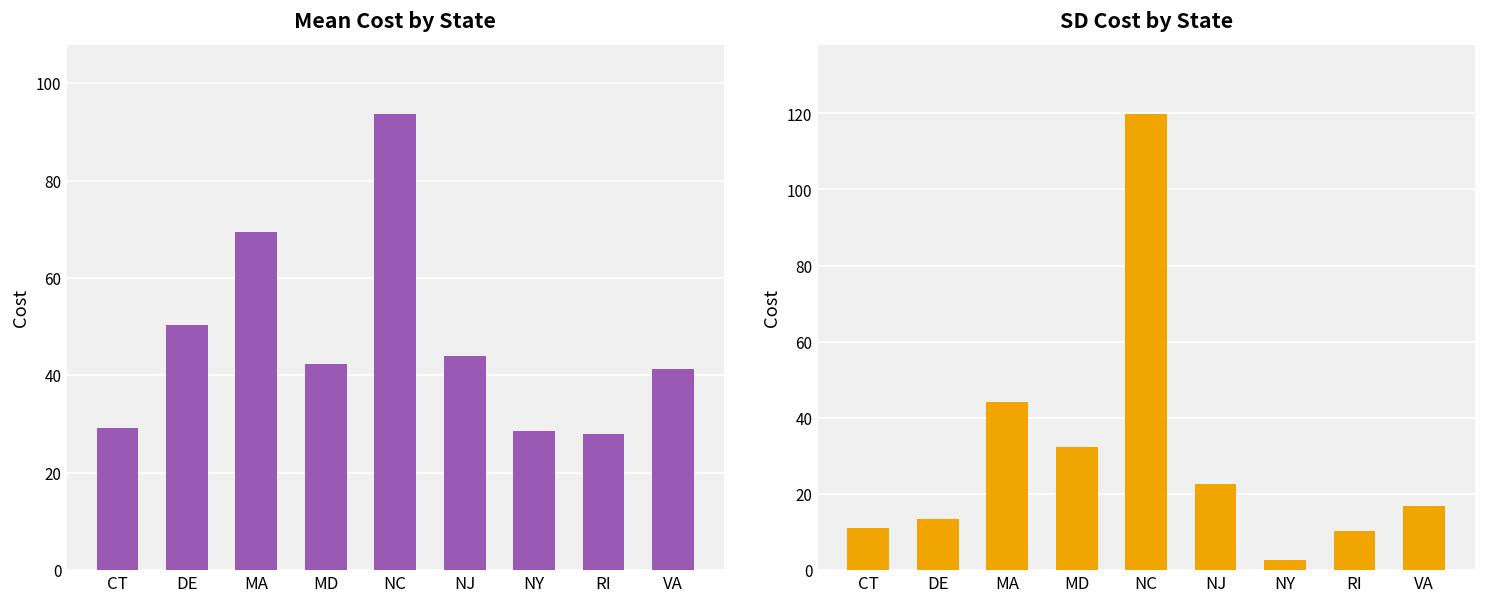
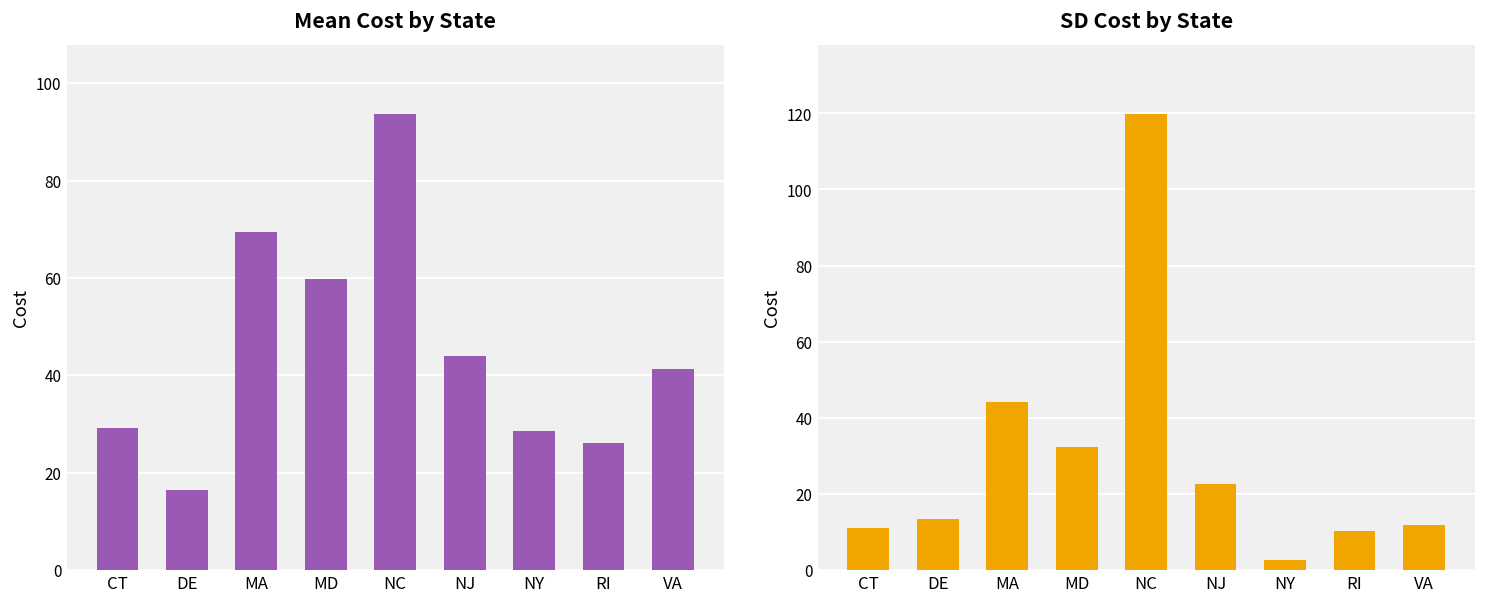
  {
    "Mean Cost by State": {
      "CT": 29,
-     "DE": 50,
+     "DE": 16,
      "MA": 69,
-     "MD": 42,
+     "MD": 60,
      "NC": 94,
      "NJ": 44,
      "NY": 29,
-     "RI": 28,
+     "RI": 26,
      "VA": 41
    },
    "SD Cost by State": {
      "CT": 11,
      "DE": 13,
      "MA": 44,
      "MD": 32,
      "NC": 120,
      "NJ": 23,
      "NY": 3,
      "RI": 10,
-     "VA": 17
+     "VA": 12
    }
  }
